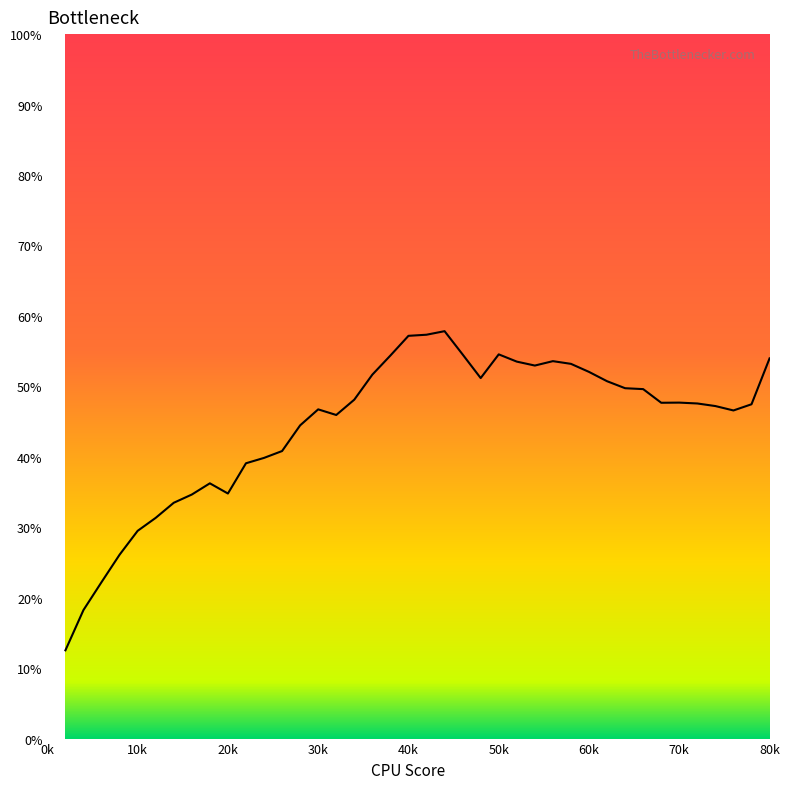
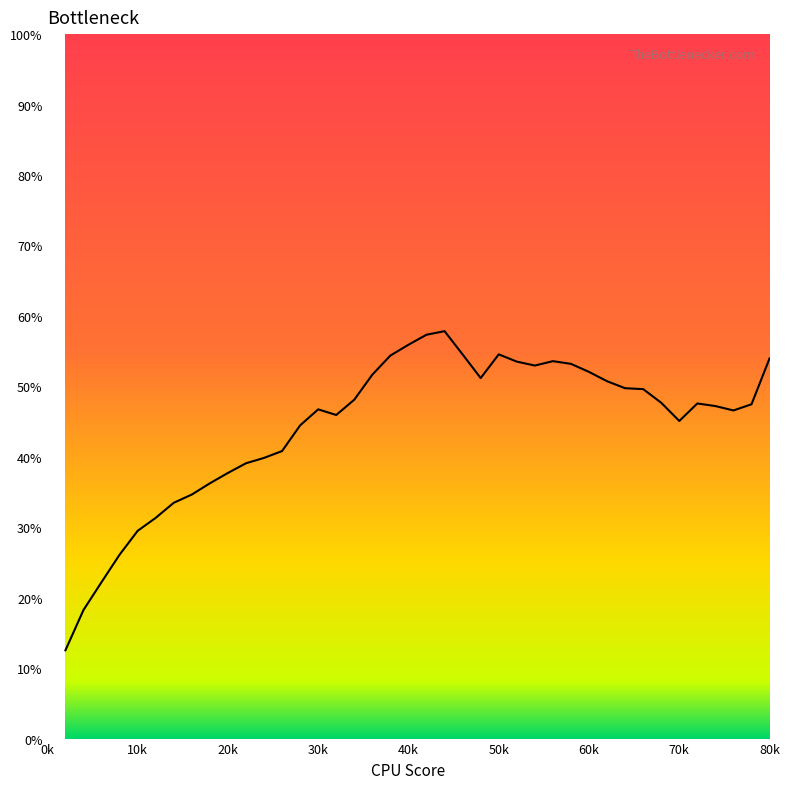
  {
    "10k": "29%",
-   "20k": "35%",
+   "20k": "38%",
    "30k": "47%",
-   "40k": "57%",
+   "40k": "56%",
    "50k": "55%",
    "60k": "52%",
-   "70k": "48%",
+   "70k": "45%",
    "80k": "54%"
  }
